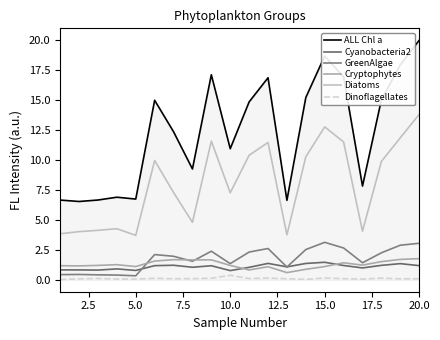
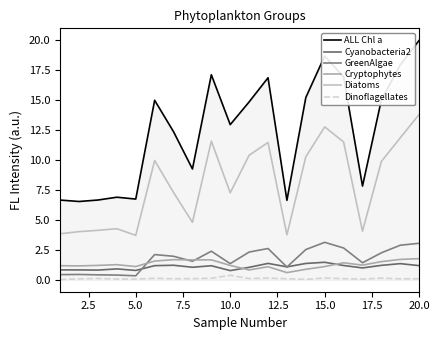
  {
    "ALL Chl a": {
      "5.0": 6.7,
-     "10.0": 11.0,
+     "10.0": 13.0,
      "20.0": 20.0
    }
  }
